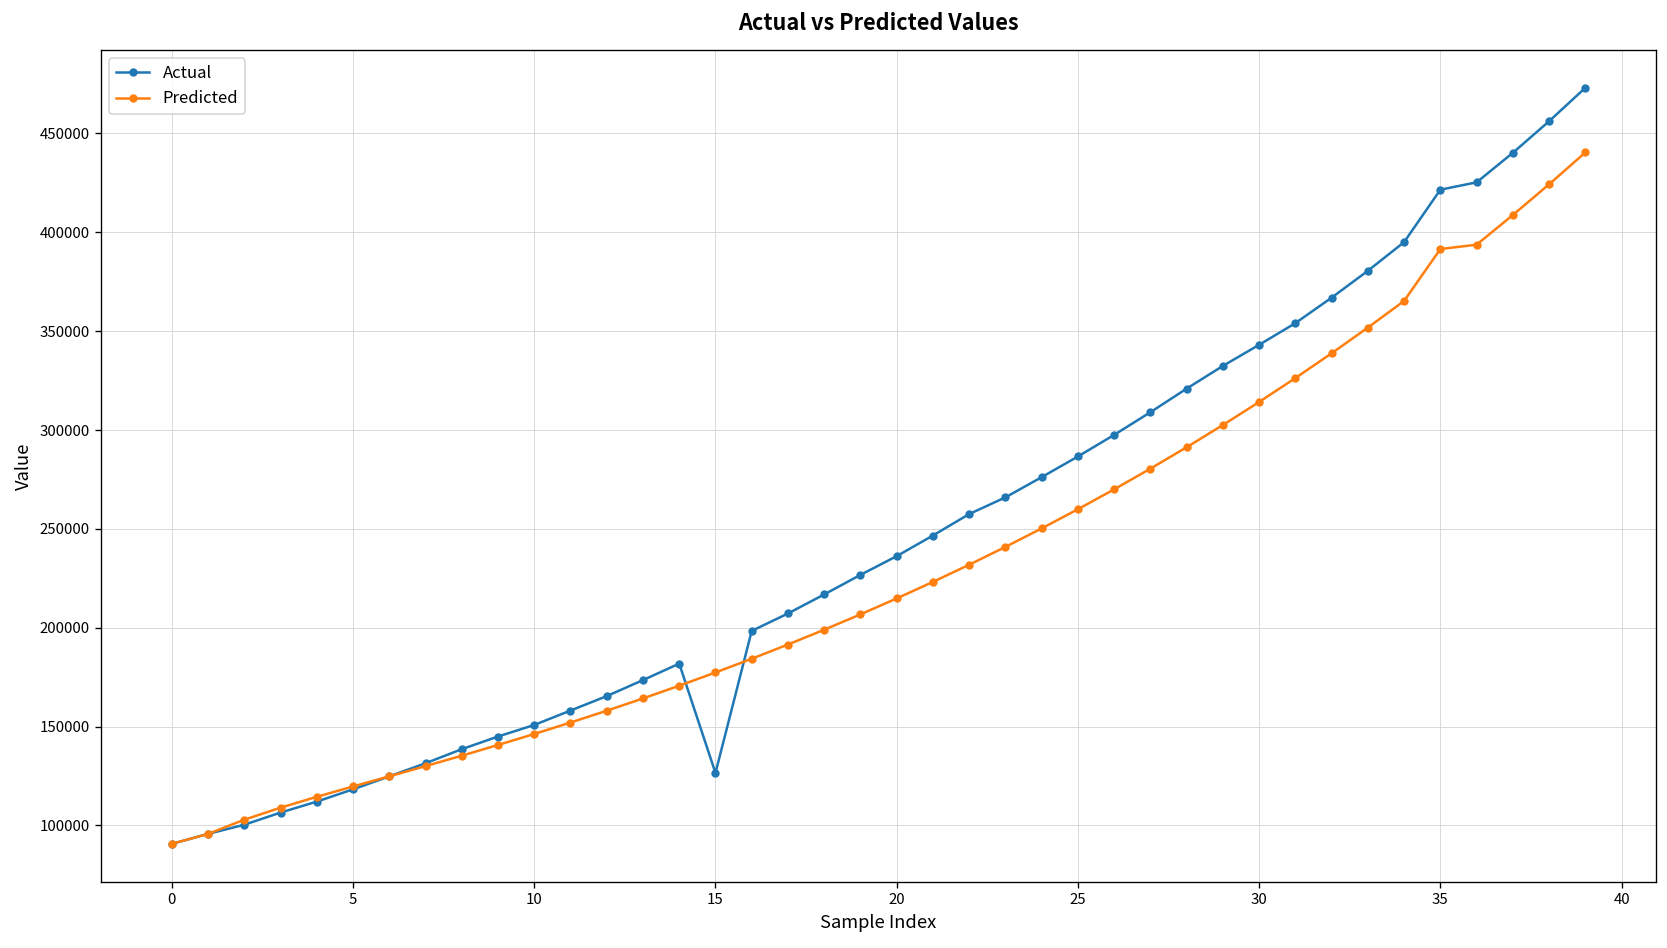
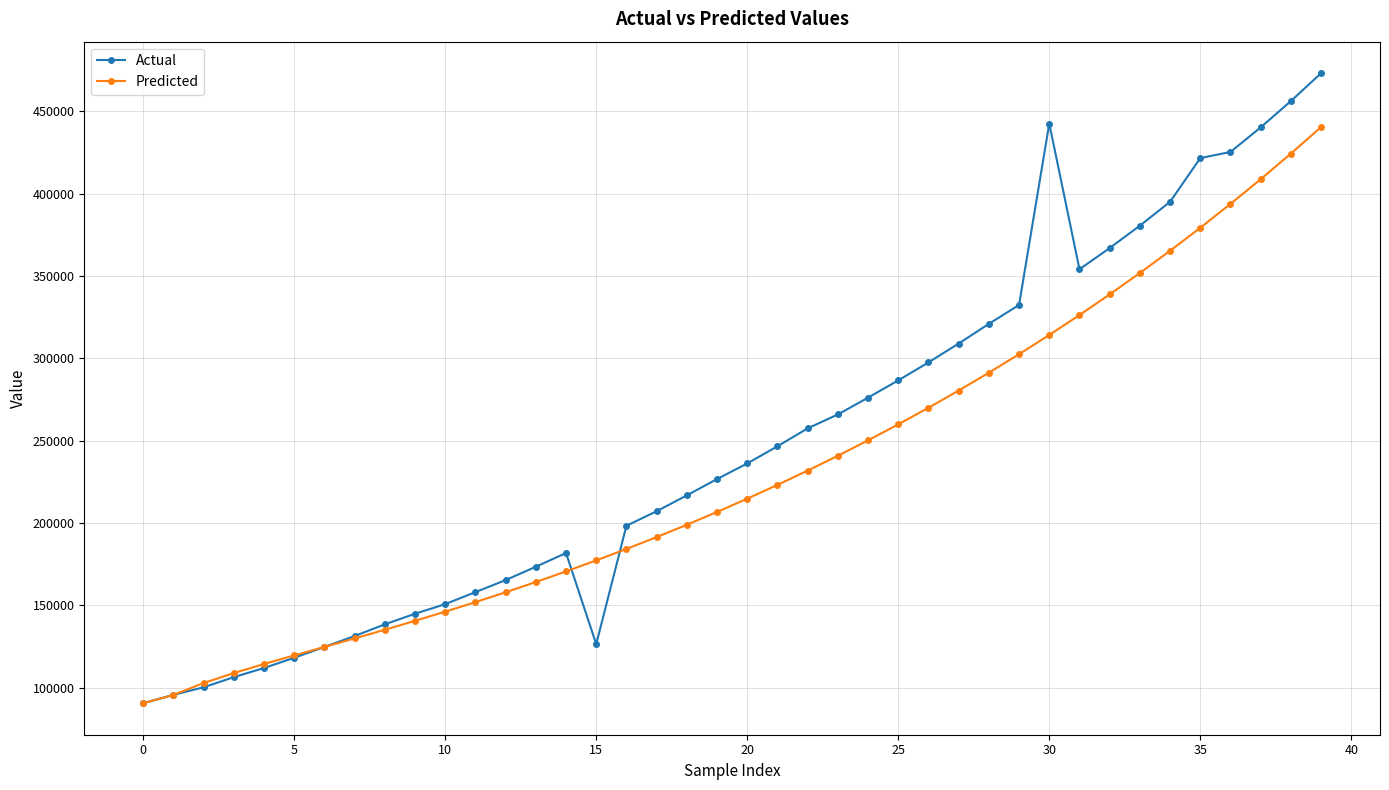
  {
    "Actual": {
      "10": 151000,
      "15": 127000,
      "20": 236000,
      "25": 287000,
-     "30": 343000,
+     "30": 443000,
      "35": 422000
    },
    "Predicted": {
      "10": 146000,
      "15": 177000,
      "20": 215000,
      "25": 260000,
      "30": 314000,
-     "35": 392000
+     "35": 379000
    }
  }
